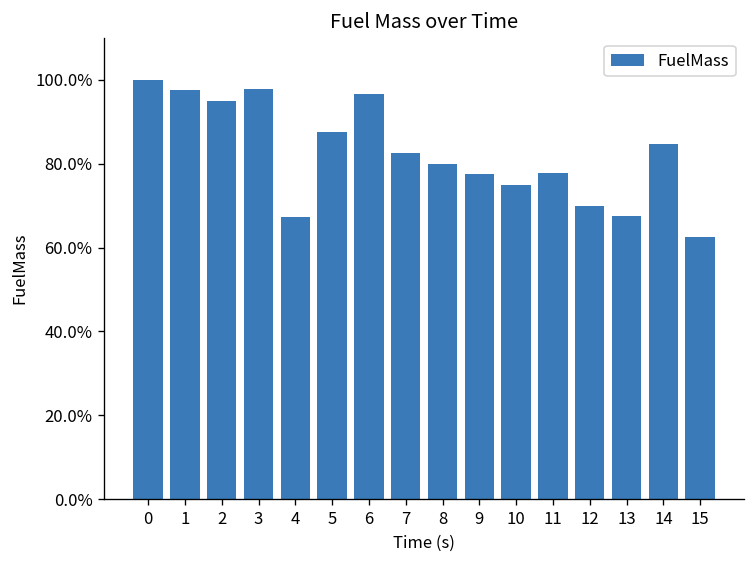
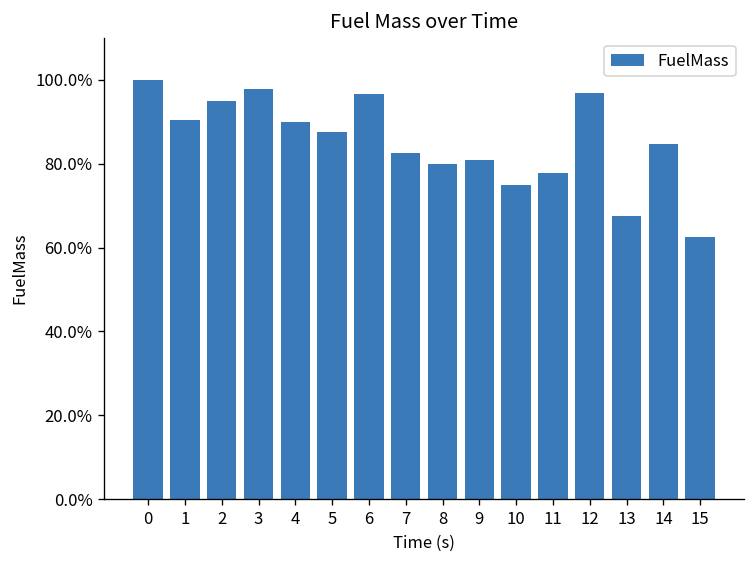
  {
    "0": "100%",
-   "1": "98%",
+   "1": "90%",
    "2": "95%",
    "3": "98%",
-   "4": "67%",
+   "4": "90%",
    "5": "88%",
    "6": "97%",
    "7": "83%",
    "8": "80%",
-   "9": "78%",
+   "9": "81%",
    "10": "75%",
    "11": "78%",
-   "12": "70%",
+   "12": "97%",
    "13": "68%",
    "14": "85%",
    "15": "63%"
  }
